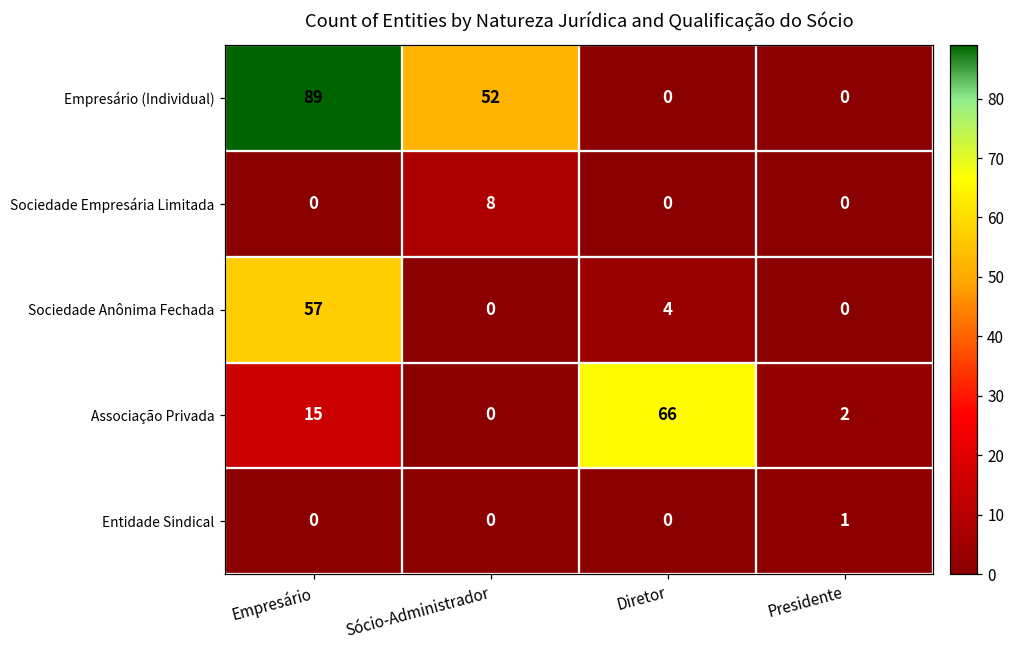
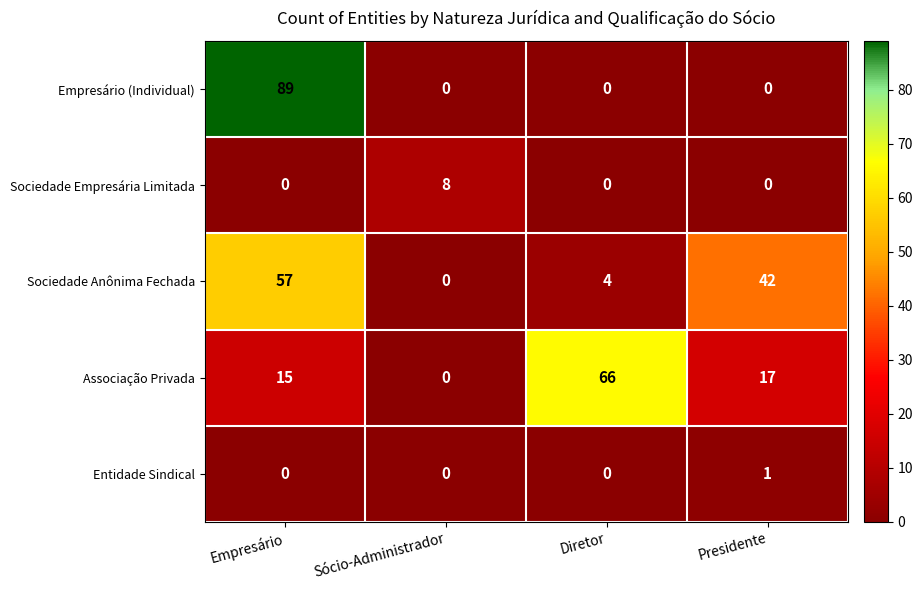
  {
    "Empresário (Individual)": {
      "Empresário": 89,
-     "Sócio-Administrador": 52,
+     "Sócio-Administrador": 0,
      "Diretor": 0,
      "Presidente": 0
    },
    "Sociedade Empresária Limitada": {
      "Empresário": 0,
      "Sócio-Administrador": 8,
      "Diretor": 0,
      "Presidente": 0
    },
    "Sociedade Anônima Fechada": {
      "Empresário": 57,
      "Sócio-Administrador": 0,
      "Diretor": 4,
-     "Presidente": 0
+     "Presidente": 42
    },
    "Associação Privada": {
      "Empresário": 15,
      "Sócio-Administrador": 0,
      "Diretor": 66,
-     "Presidente": 2
+     "Presidente": 17
    },
    "Entidade Sindical": {
      "Empresário": 0,
      "Sócio-Administrador": 0,
      "Diretor": 0,
      "Presidente": 1
    }
  }
